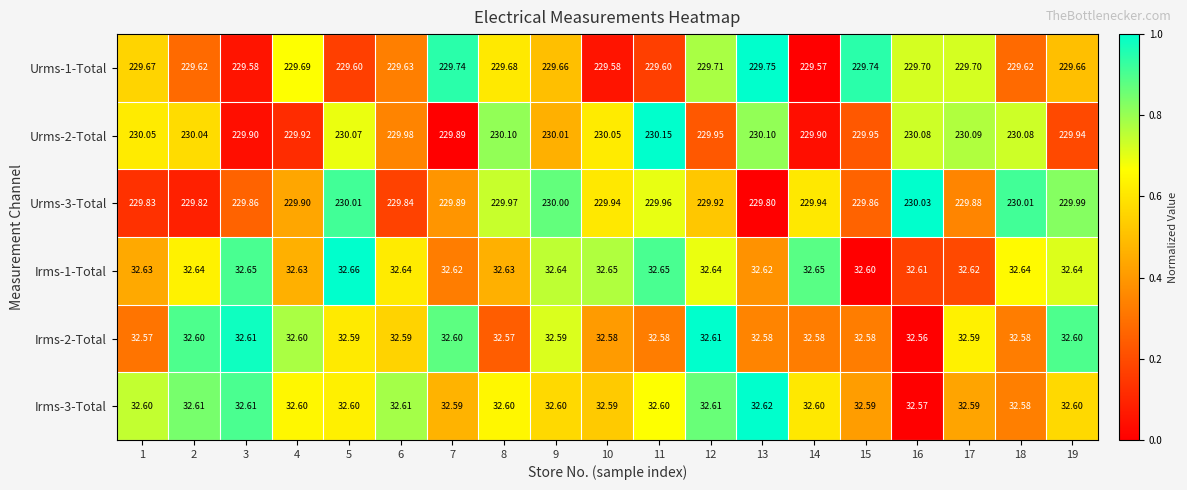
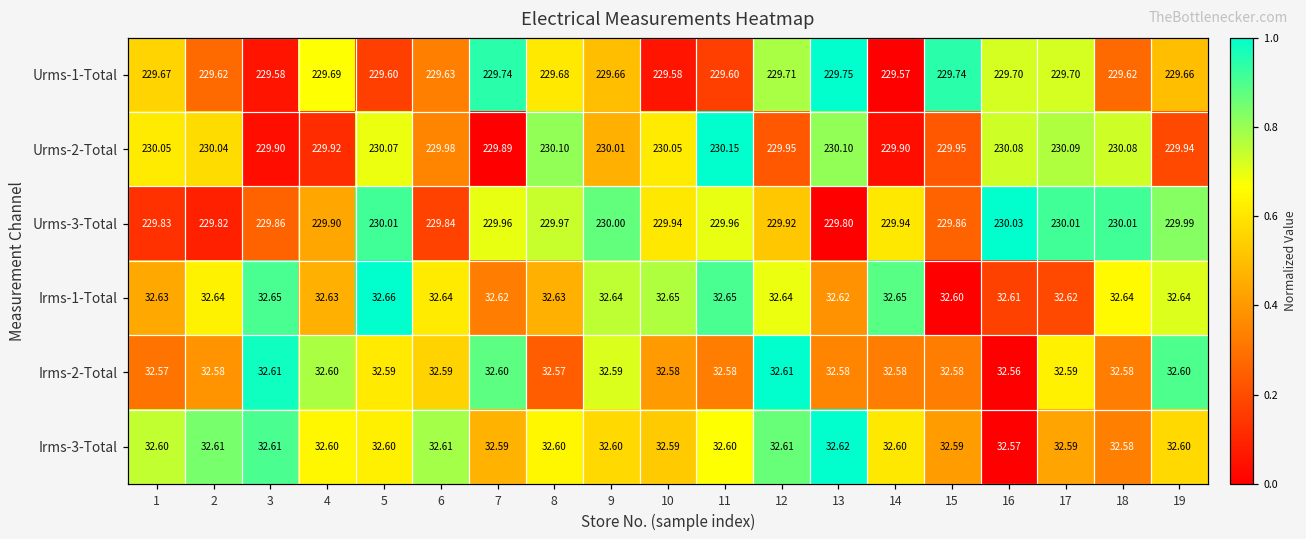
  {
    "Urms-1-Total": {
      "1": 229.67,
      "2": 229.62,
      "3": 229.58,
      "4": 229.69,
      "5": 229.60,
      "6": 229.63,
      "7": 229.74,
      "8": 229.68,
      "9": 229.66,
      "10": 229.58,
      "11": 229.60,
      "12": 229.71,
      "13": 229.75,
      "14": 229.57,
      "15": 229.74,
      "16": 229.70,
      "17": 229.70,
      "18": 229.62,
      "19": 229.66
    },
    "Urms-2-Total": {
      "1": 230.05,
      "2": 230.04,
      "3": 229.90,
      "4": 229.92,
      "5": 230.07,
      "6": 229.98,
      "7": 229.89,
      "8": 230.10,
      "9": 230.01,
      "10": 230.05,
      "11": 230.15,
      "12": 229.95,
      "13": 230.10,
      "14": 229.90,
      "15": 229.95,
      "16": 230.08,
      "17": 230.09,
      "18": 230.08,
      "19": 229.94
    },
    "Urms-3-Total": {
      "1": 229.83,
      "2": 229.82,
      "3": 229.86,
      "4": 229.90,
      "5": 230.01,
      "6": 229.84,
-     "7": 229.89,
+     "7": 229.96,
      "8": 229.97,
      "9": 230.00,
      "10": 229.94,
      "11": 229.96,
      "12": 229.92,
      "13": 229.80,
      "14": 229.94,
      "15": 229.86,
      "16": 230.03,
-     "17": 229.88,
+     "17": 230.01,
      "18": 230.01,
      "19": 229.99
    },
    "Irms-1-Total": {
      "1": 32.63,
      "2": 32.64,
      "3": 32.65,
      "4": 32.63,
      "5": 32.66,
      "6": 32.64,
      "7": 32.62,
      "8": 32.63,
      "9": 32.64,
      "10": 32.65,
      "11": 32.65,
      "12": 32.64,
      "13": 32.62,
      "14": 32.65,
      "15": 32.60,
      "16": 32.61,
      "17": 32.62,
      "18": 32.64,
      "19": 32.64
    },
    "Irms-2-Total": {
      "1": 32.57,
-     "2": 32.60,
+     "2": 32.58,
      "3": 32.61,
      "4": 32.60,
      "5": 32.59,
      "6": 32.59,
      "7": 32.60,
      "8": 32.57,
      "9": 32.59,
      "10": 32.58,
      "11": 32.58,
      "12": 32.61,
      "13": 32.58,
      "14": 32.58,
      "15": 32.58,
      "16": 32.56,
      "17": 32.59,
      "18": 32.58,
      "19": 32.60
    },
    "Irms-3-Total": {
      "1": 32.60,
      "2": 32.61,
      "3": 32.61,
      "4": 32.60,
      "5": 32.60,
      "6": 32.61,
      "7": 32.59,
      "8": 32.60,
      "9": 32.60,
      "10": 32.59,
      "11": 32.60,
      "12": 32.61,
      "13": 32.62,
      "14": 32.60,
      "15": 32.59,
      "16": 32.57,
      "17": 32.59,
      "18": 32.58,
      "19": 32.60
    }
  }
